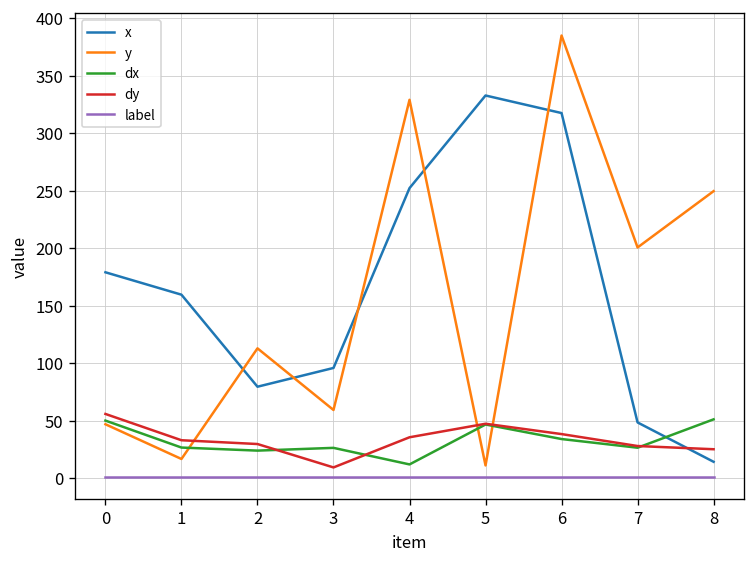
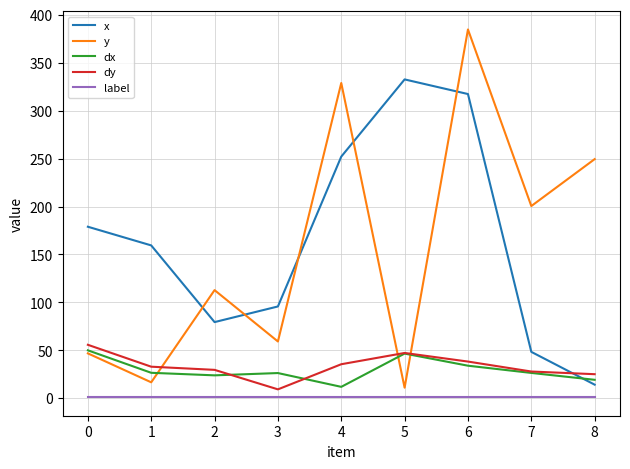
  {
    "x": {
      "0": 180,
      "1": 160,
      "2": 80,
      "3": 100,
      "4": 250,
      "5": 330,
      "6": 320,
      "7": 50,
      "8": 10
    },
    "y": {
      "0": 50,
      "1": 20,
      "2": 110,
      "3": 60,
      "4": 330,
      "5": 10,
      "6": 380,
      "7": 200,
      "8": 250
    },
    "dx": {
      "0": 50,
      "1": 30,
      "2": 20,
      "3": 30,
      "4": 10,
      "6": 30,
-     "8": 50
+     "8": 20
    },
    "dy": {
      "0": 60,
      "1": 30,
      "2": 30,
      "3": 10,
      "4": 40,
      "6": 40,
      "8": 30
    },
    "label": {
      "0": 0,
      "1": 0,
      "2": 0,
      "3": 0,
      "4": 0,
      "5": 0,
      "6": 0,
      "7": 0,
      "8": 0
    }
  }
